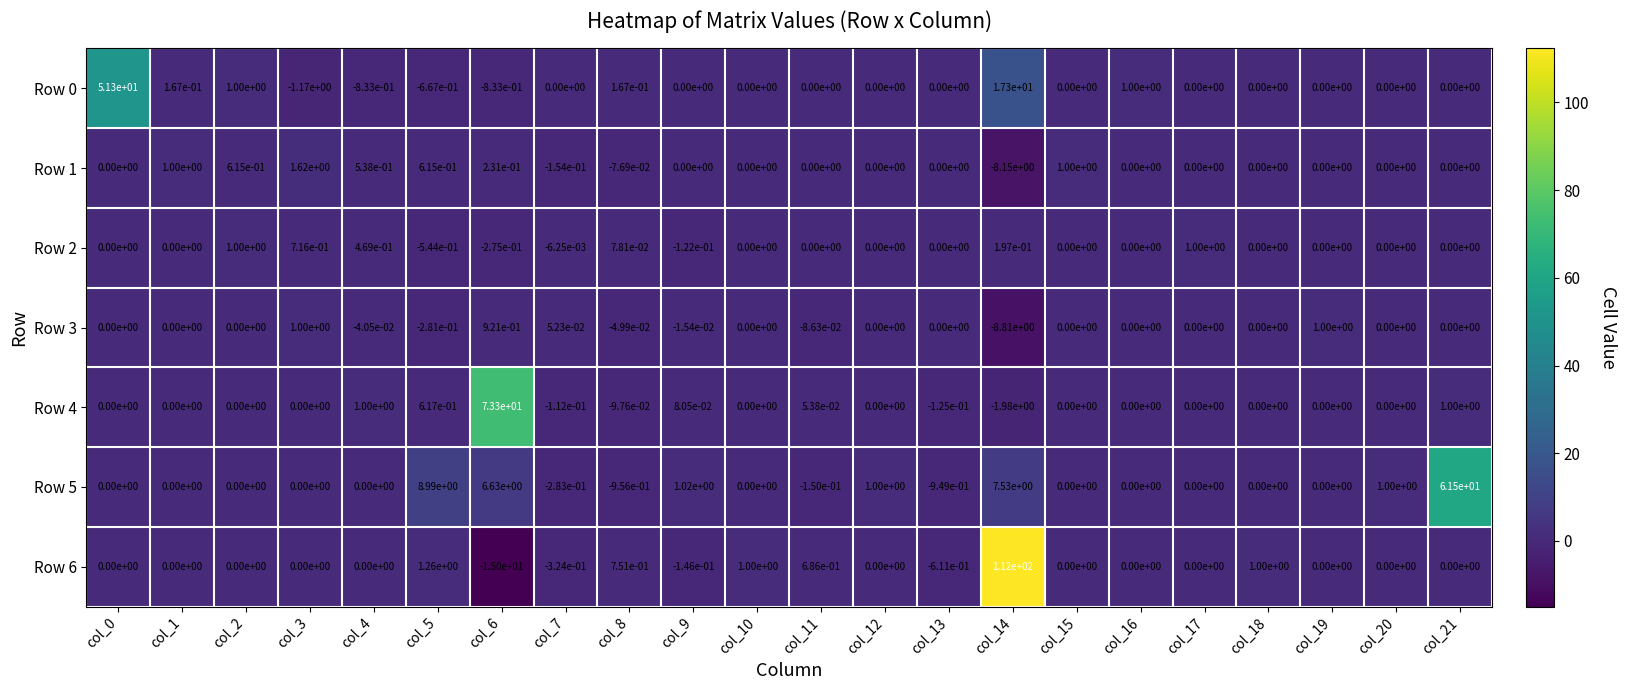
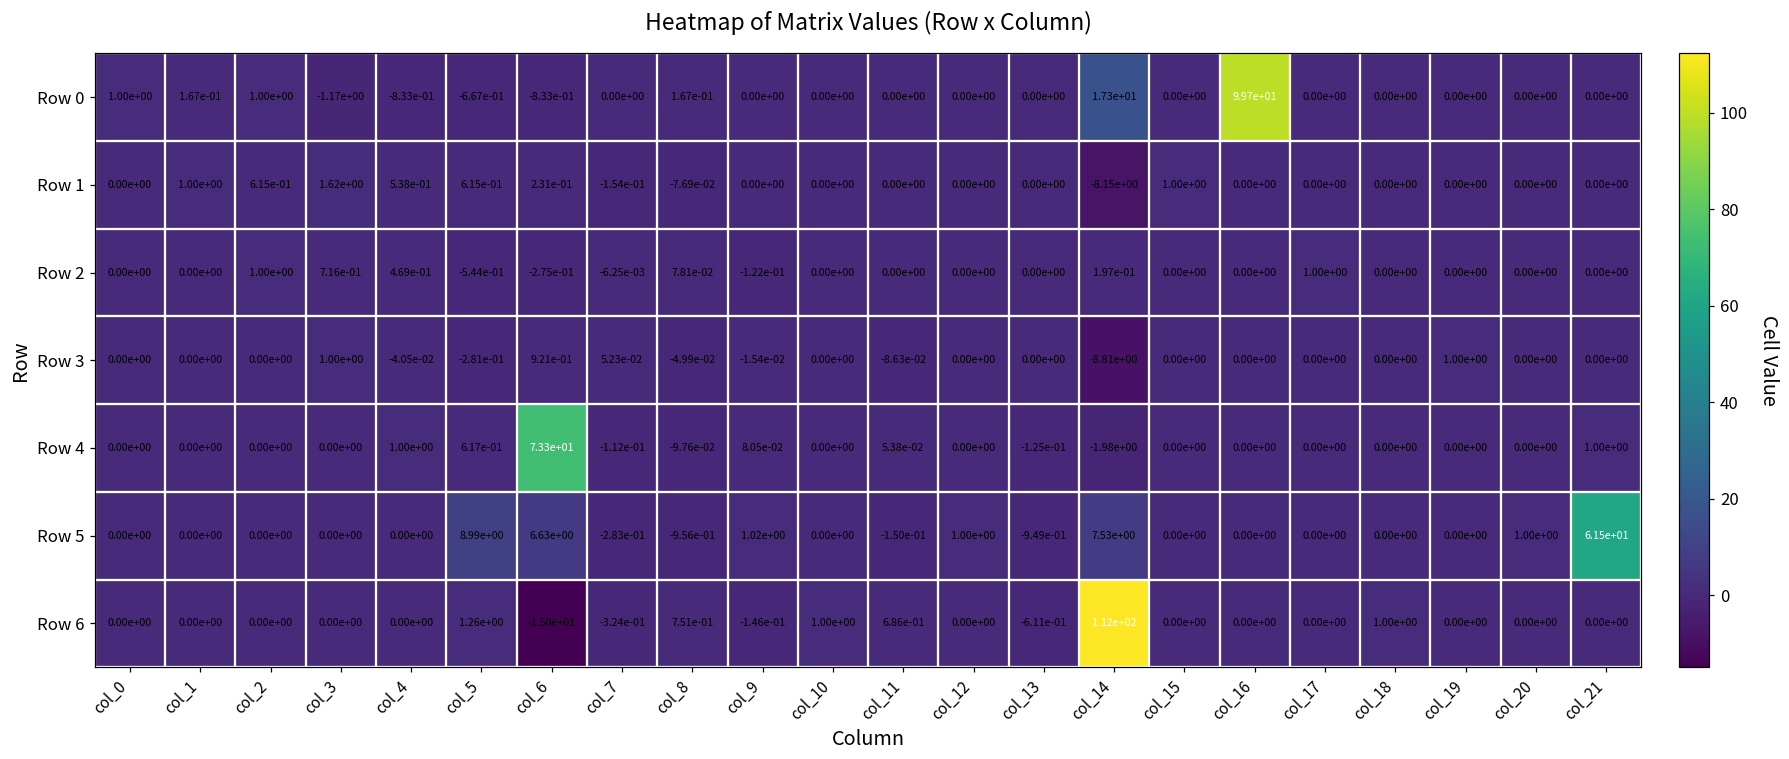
  {
    "Row 0": {
-     "col_0": "5.13e+01",
+     "col_0": "1.00e+00",
      "col_1": "1.67e-01",
      "col_2": "1.00e+00",
      "col_3": "-1.17e+00",
      "col_4": "-8.33e-01",
      "col_5": "-6.67e-01",
      "col_6": "-8.33e-01",
      "col_7": "0.00e+00",
      "col_8": "1.67e-01",
      "col_9": "0.00e+00",
      "col_10": "0.00e+00",
      "col_11": "0.00e+00",
      "col_12": "0.00e+00",
      "col_13": "0.00e+00",
      "col_14": "1.73e+01",
      "col_15": "0.00e+00",
-     "col_16": "1.00e+00",
+     "col_16": "9.97e+01",
      "col_17": "0.00e+00",
      "col_18": "0.00e+00",
      "col_19": "0.00e+00",
      "col_20": "0.00e+00",
      "col_21": "0.00e+00"
    },
    "Row 1": {
      "col_0": "0.00e+00",
      "col_1": "1.00e+00",
      "col_2": "6.15e-01",
      "col_3": "1.62e+00",
      "col_4": "5.38e-01",
      "col_5": "6.15e-01",
      "col_6": "2.31e-01",
      "col_7": "-1.54e-01",
      "col_8": "-7.69e-02",
      "col_9": "0.00e+00",
      "col_10": "0.00e+00",
      "col_11": "0.00e+00",
      "col_12": "0.00e+00",
      "col_13": "0.00e+00",
      "col_14": "-8.15e+00",
      "col_15": "1.00e+00",
      "col_16": "0.00e+00",
      "col_17": "0.00e+00",
      "col_18": "0.00e+00",
      "col_19": "0.00e+00",
      "col_20": "0.00e+00",
      "col_21": "0.00e+00"
    },
    "Row 2": {
      "col_0": "0.00e+00",
      "col_1": "0.00e+00",
      "col_2": "1.00e+00",
      "col_3": "7.16e-01",
      "col_4": "4.69e-01",
      "col_5": "-5.44e-01",
      "col_6": "-2.75e-01",
      "col_7": "-6.25e-03",
      "col_8": "7.81e-02",
      "col_9": "-1.22e-01",
      "col_10": "0.00e+00",
      "col_11": "0.00e+00",
      "col_12": "0.00e+00",
      "col_13": "0.00e+00",
      "col_14": "1.97e-01",
      "col_15": "0.00e+00",
      "col_16": "0.00e+00",
      "col_17": "1.00e+00",
      "col_18": "0.00e+00",
      "col_19": "0.00e+00",
      "col_20": "0.00e+00",
      "col_21": "0.00e+00"
    },
    "Row 3": {
      "col_0": "0.00e+00",
      "col_1": "0.00e+00",
      "col_2": "0.00e+00",
      "col_3": "1.00e+00",
      "col_4": "-4.05e-02",
      "col_5": "-2.81e-01",
      "col_6": "9.21e-01",
      "col_7": "5.23e-02",
      "col_8": "-4.99e-02",
      "col_9": "-1.54e-02",
      "col_10": "0.00e+00",
      "col_11": "-8.63e-02",
      "col_12": "0.00e+00",
      "col_13": "0.00e+00",
      "col_14": "-8.81e+00",
      "col_15": "0.00e+00",
      "col_16": "0.00e+00",
      "col_17": "0.00e+00",
      "col_18": "0.00e+00",
      "col_19": "1.00e+00",
      "col_20": "0.00e+00",
      "col_21": "0.00e+00"
    },
    "Row 4": {
      "col_0": "0.00e+00",
      "col_1": "0.00e+00",
      "col_2": "0.00e+00",
      "col_3": "0.00e+00",
      "col_4": "1.00e+00",
      "col_5": "6.17e-01",
      "col_6": "7.33e+01",
      "col_7": "-1.12e-01",
      "col_8": "-9.76e-02",
      "col_9": "8.05e-02",
      "col_10": "0.00e+00",
      "col_11": "5.38e-02",
      "col_12": "0.00e+00",
      "col_13": "-1.25e-01",
      "col_14": "-1.98e+00",
      "col_15": "0.00e+00",
      "col_16": "0.00e+00",
      "col_17": "0.00e+00",
      "col_18": "0.00e+00",
      "col_19": "0.00e+00",
      "col_20": "0.00e+00",
      "col_21": "1.00e+00"
    },
    "Row 5": {
      "col_0": "0.00e+00",
      "col_1": "0.00e+00",
      "col_2": "0.00e+00",
      "col_3": "0.00e+00",
      "col_4": "0.00e+00",
      "col_5": "8.99e+00",
      "col_6": "6.63e+00",
      "col_7": "-2.83e-01",
      "col_8": "-9.56e-01",
      "col_9": "1.02e+00",
      "col_10": "0.00e+00",
      "col_11": "-1.50e-01",
      "col_12": "1.00e+00",
      "col_13": "-9.49e-01",
      "col_14": "7.53e+00",
      "col_15": "0.00e+00",
      "col_16": "0.00e+00",
      "col_17": "0.00e+00",
      "col_18": "0.00e+00",
      "col_19": "0.00e+00",
      "col_20": "1.00e+00",
      "col_21": "6.15e+01"
    },
    "Row 6": {
      "col_0": "0.00e+00",
      "col_1": "0.00e+00",
      "col_2": "0.00e+00",
      "col_3": "0.00e+00",
      "col_4": "0.00e+00",
      "col_5": "1.26e+00",
      "col_6": "-1.50e+01",
      "col_7": "-3.24e-01",
      "col_8": "7.51e-01",
      "col_9": "-1.46e-01",
      "col_10": "1.00e+00",
      "col_11": "6.86e-01",
      "col_12": "0.00e+00",
      "col_13": "-6.11e-01",
      "col_14": "1.12e+02",
      "col_15": "0.00e+00",
      "col_16": "0.00e+00",
      "col_17": "0.00e+00",
      "col_18": "1.00e+00",
      "col_19": "0.00e+00",
      "col_20": "0.00e+00",
      "col_21": "0.00e+00"
    }
  }
